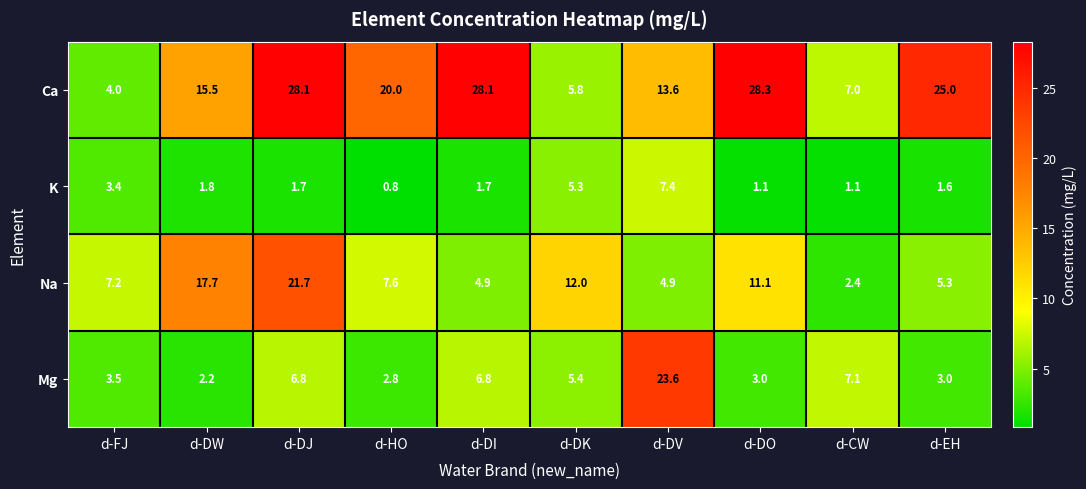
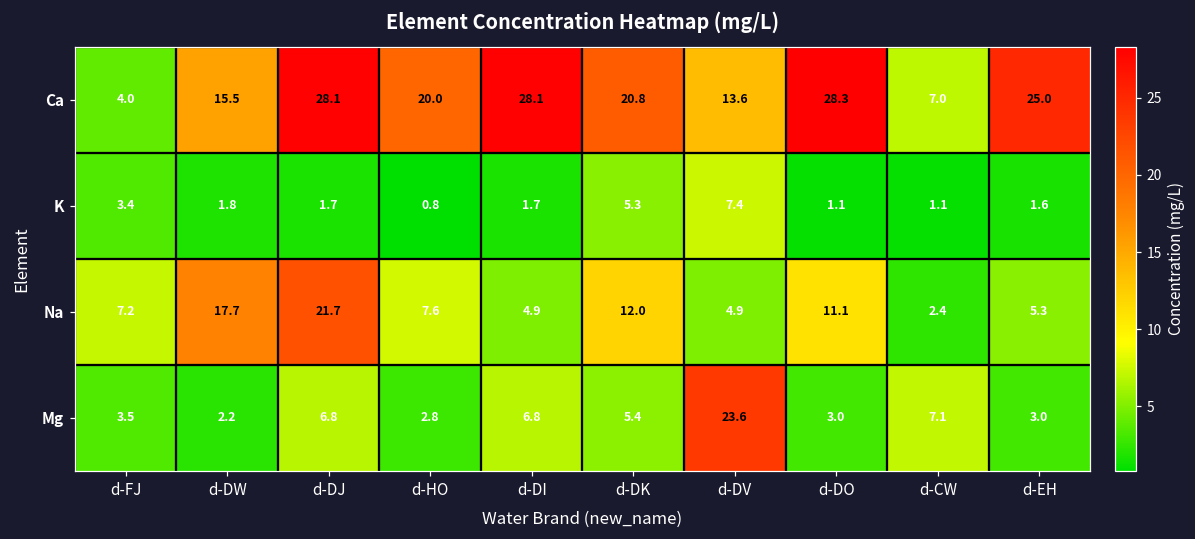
  {
    "Ca": {
      "d-FJ": 4.0,
      "d-DW": 15.5,
      "d-DJ": 28.1,
      "d-HO": 20.0,
      "d-DI": 28.1,
-     "d-DK": 5.8,
+     "d-DK": 20.8,
      "d-DV": 13.6,
      "d-DO": 28.3,
      "d-CW": 7.0,
      "d-EH": 25.0
    },
    "K": {
      "d-FJ": 3.4,
      "d-DW": 1.8,
      "d-DJ": 1.7,
      "d-HO": 0.8,
      "d-DI": 1.7,
      "d-DK": 5.3,
      "d-DV": 7.4,
      "d-DO": 1.1,
      "d-CW": 1.1,
      "d-EH": 1.6
    },
    "Na": {
      "d-FJ": 7.2,
      "d-DW": 17.7,
      "d-DJ": 21.7,
      "d-HO": 7.6,
      "d-DI": 4.9,
      "d-DK": 12.0,
      "d-DV": 4.9,
      "d-DO": 11.1,
      "d-CW": 2.4,
      "d-EH": 5.3
    },
    "Mg": {
      "d-FJ": 3.5,
      "d-DW": 2.2,
      "d-DJ": 6.8,
      "d-HO": 2.8,
      "d-DI": 6.8,
      "d-DK": 5.4,
      "d-DV": 23.6,
      "d-DO": 3.0,
      "d-CW": 7.1,
      "d-EH": 3.0
    }
  }
